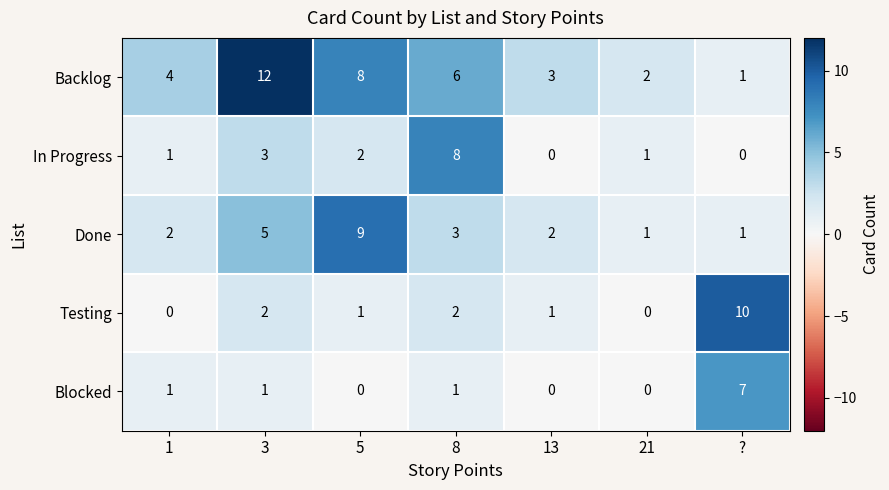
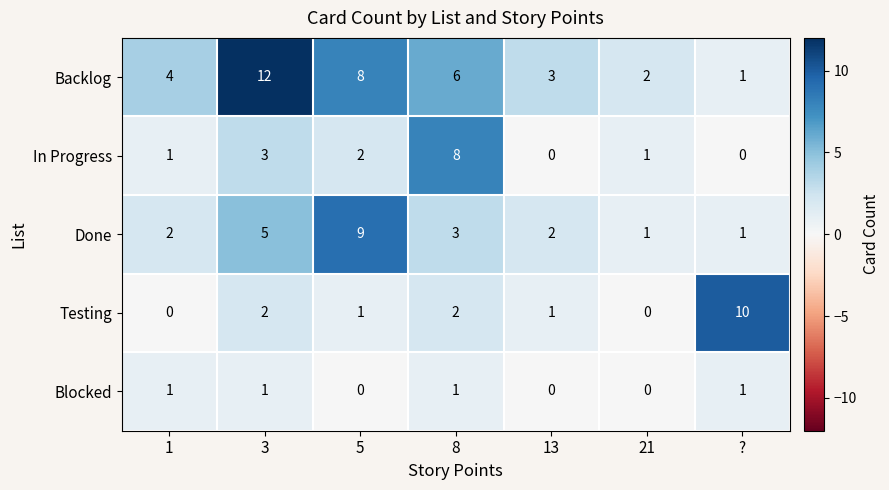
  {
    "Backlog": {
      "1": 4,
      "3": 12,
      "5": 8,
      "8": 6,
      "13": 3,
      "21": 2,
      "?": 1
    },
    "In Progress": {
      "1": 1,
      "3": 3,
      "5": 2,
      "8": 8,
      "13": 0,
      "21": 1,
      "?": 0
    },
    "Done": {
      "1": 2,
      "3": 5,
      "5": 9,
      "8": 3,
      "13": 2,
      "21": 1,
      "?": 1
    },
    "Testing": {
      "1": 0,
      "3": 2,
      "5": 1,
      "8": 2,
      "13": 1,
      "21": 0,
      "?": 10
    },
    "Blocked": {
      "1": 1,
      "3": 1,
      "5": 0,
      "8": 1,
      "13": 0,
      "21": 0,
-     "?": 7
+     "?": 1
    }
  }
